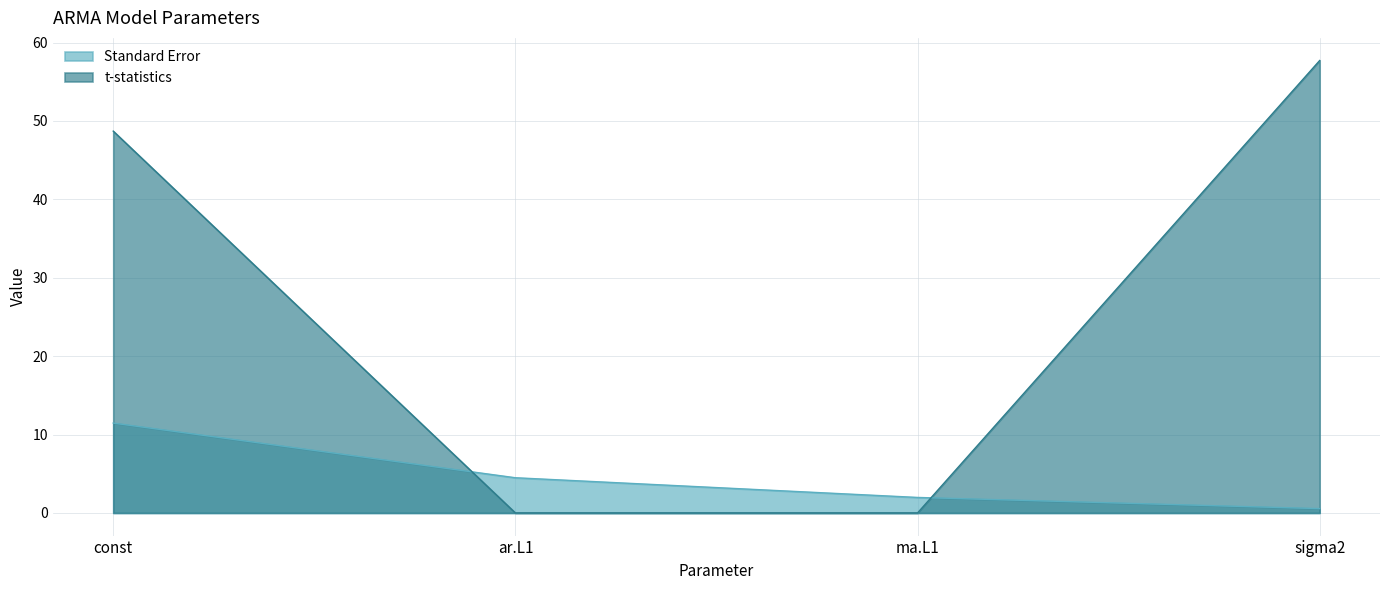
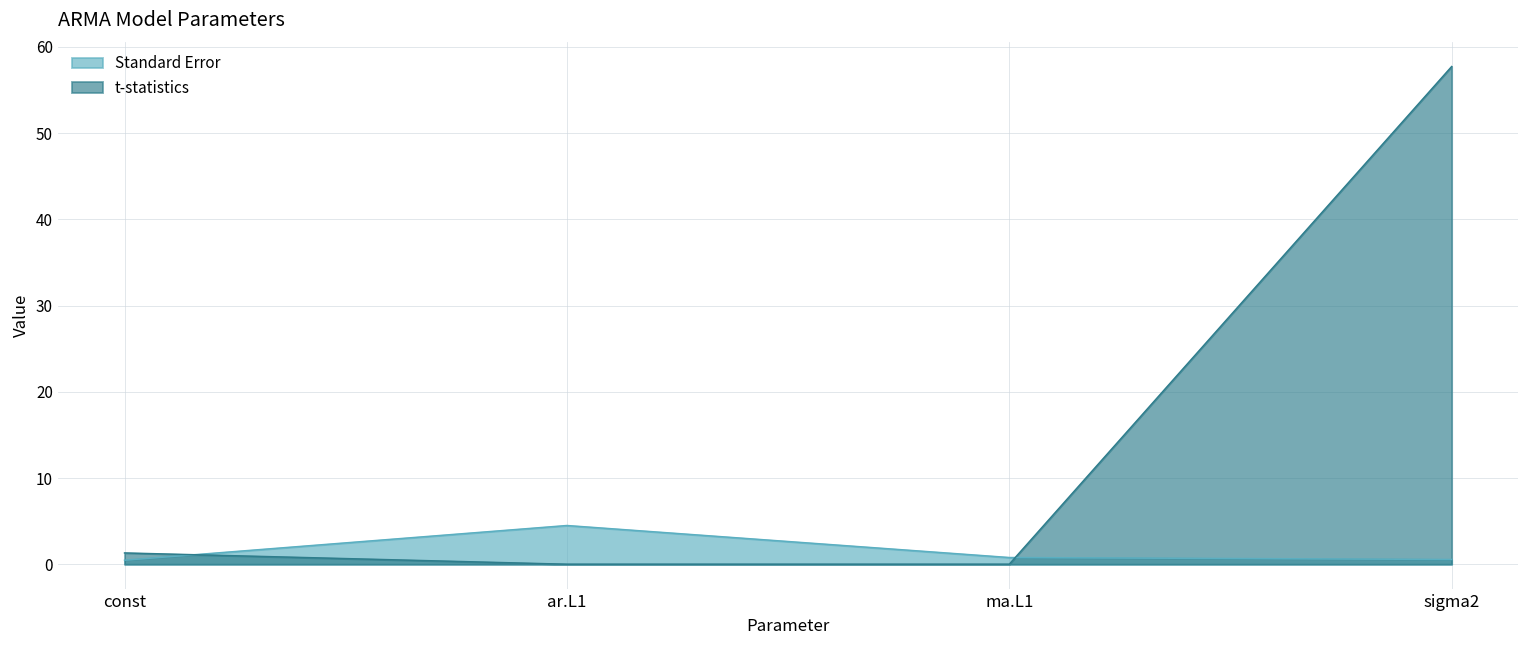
  {
    "Standard Error": {
-     "const": 11,
+     "const": 0,
      "ar.L1": 4,
-     "ma.L1": 2,
+     "ma.L1": 1,
      "sigma2": 1
    },
    "t-statistics": {
-     "const": 49,
+     "const": 1,
      "ar.L1": 0,
      "ma.L1": 0,
      "sigma2": 58
    }
  }
